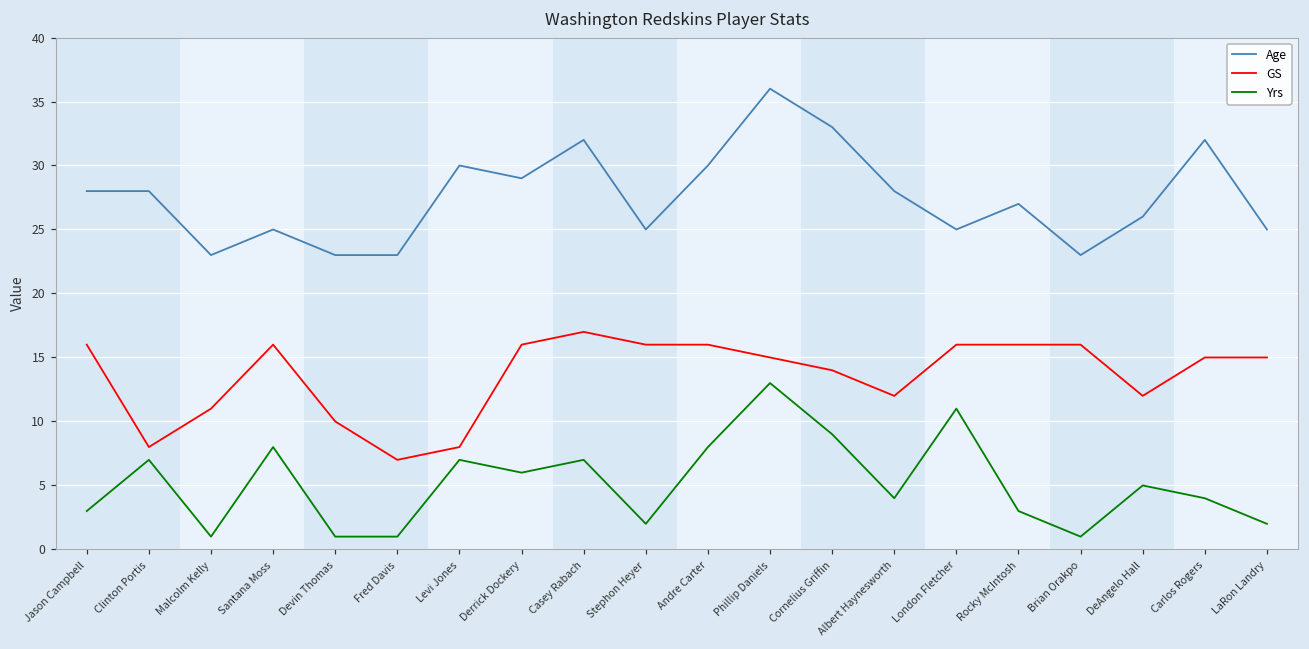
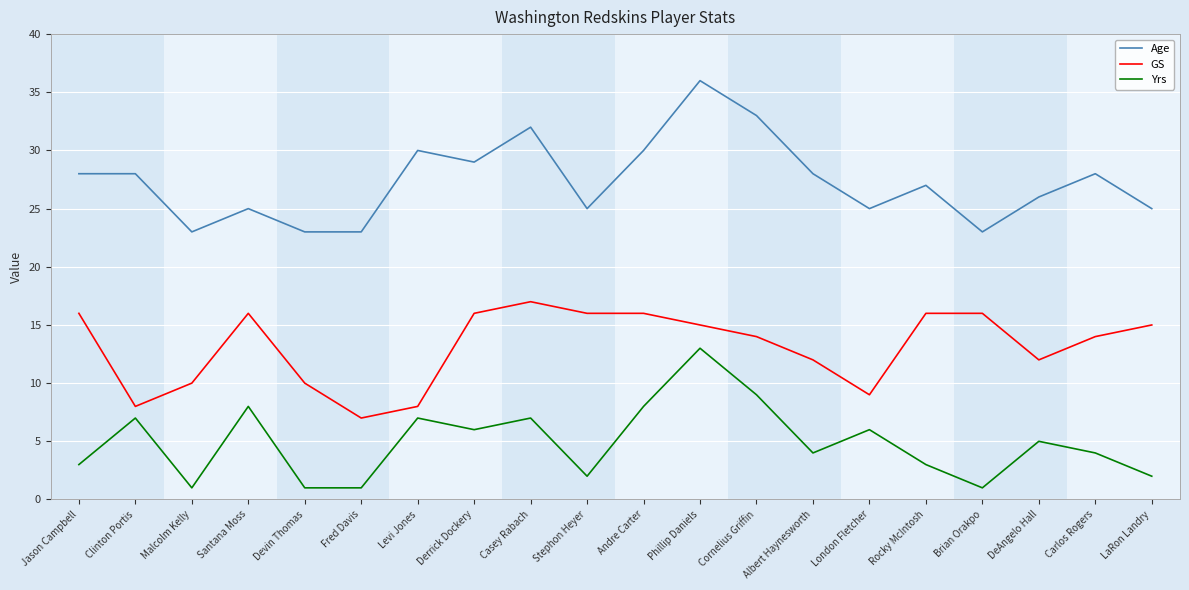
  {
    "Age": {
      "Jason Campbell": 28,
      "Clinton Portis": 28,
      "Malcolm Kelly": 23,
      "Santana Moss": 25,
      "Devin Thomas": 23,
      "Fred Davis": 23,
      "Levi Jones": 30,
      "Derrick Dockery": 29,
      "Casey Rabach": 32,
      "Stephon Heyer": 25,
      "Andre Carter": 30,
      "Phillip Daniels": 36,
      "Cornelius Griffin": 33,
      "Albert Haynesworth": 28,
      "London Fletcher": 25,
      "Rocky McIntosh": 27,
      "Brian Orakpo": 23,
      "DeAngelo Hall": 26,
-     "Carlos Rogers": 32,
+     "Carlos Rogers": 28,
      "LaRon Landry": 25
    },
    "GS": {
      "Jason Campbell": 16,
      "Clinton Portis": 8,
-     "Malcolm Kelly": 11,
+     "Malcolm Kelly": 10,
      "Santana Moss": 16,
      "Devin Thomas": 10,
      "Fred Davis": 7,
      "Levi Jones": 8,
      "Derrick Dockery": 16,
      "Casey Rabach": 17,
      "Stephon Heyer": 16,
      "Andre Carter": 16,
      "Phillip Daniels": 15,
      "Cornelius Griffin": 14,
      "Albert Haynesworth": 12,
-     "London Fletcher": 16,
+     "London Fletcher": 9,
      "Rocky McIntosh": 16,
      "Brian Orakpo": 16,
      "DeAngelo Hall": 12,
-     "Carlos Rogers": 15,
+     "Carlos Rogers": 14,
      "LaRon Landry": 15
    },
    "Yrs": {
      "Jason Campbell": 3,
      "Clinton Portis": 7,
      "Malcolm Kelly": 1,
      "Santana Moss": 8,
      "Devin Thomas": 1,
      "Fred Davis": 1,
      "Levi Jones": 7,
      "Derrick Dockery": 6,
      "Casey Rabach": 7,
      "Stephon Heyer": 2,
      "Andre Carter": 8,
      "Phillip Daniels": 13,
      "Cornelius Griffin": 9,
      "Albert Haynesworth": 4,
-     "London Fletcher": 11,
+     "London Fletcher": 6,
      "Rocky McIntosh": 3,
      "Brian Orakpo": 1,
      "DeAngelo Hall": 5,
      "Carlos Rogers": 4,
      "LaRon Landry": 2
    }
  }
